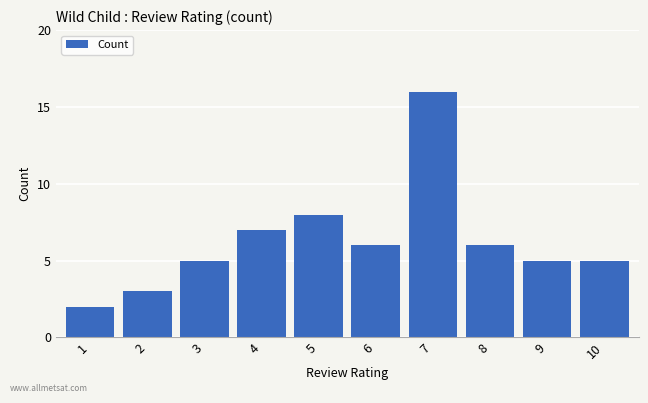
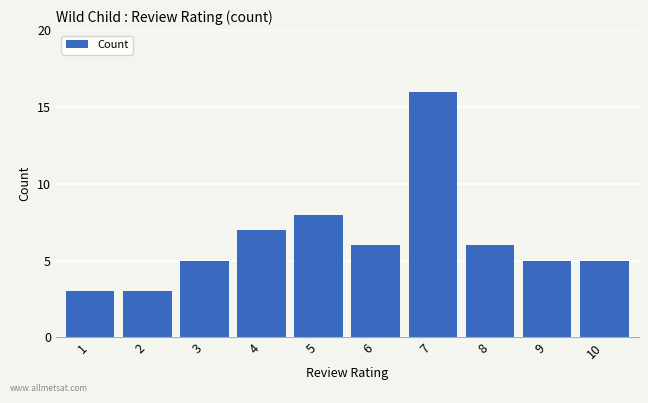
  {
-   "1": 2,
+   "1": 3,
    "2": 3,
    "3": 5,
    "4": 7,
    "5": 8,
    "6": 6,
    "7": 16,
    "8": 6,
    "9": 5,
    "10": 5
  }
